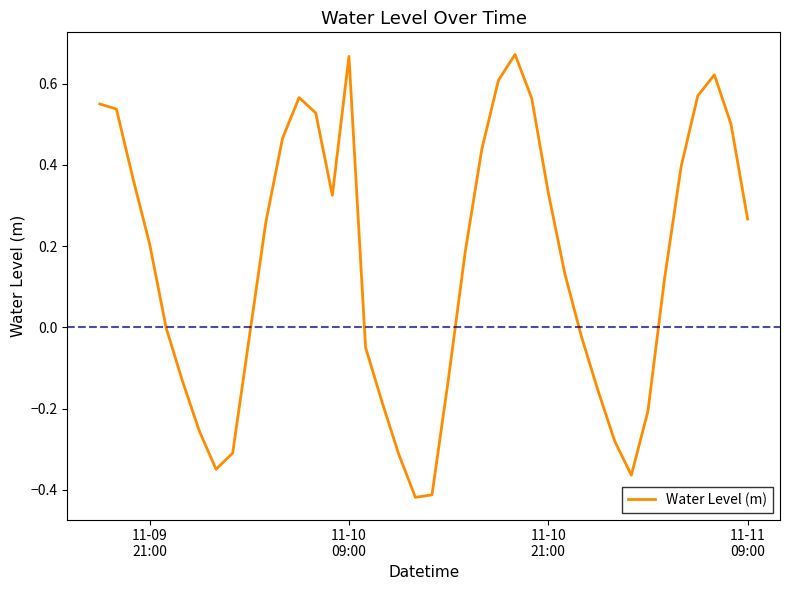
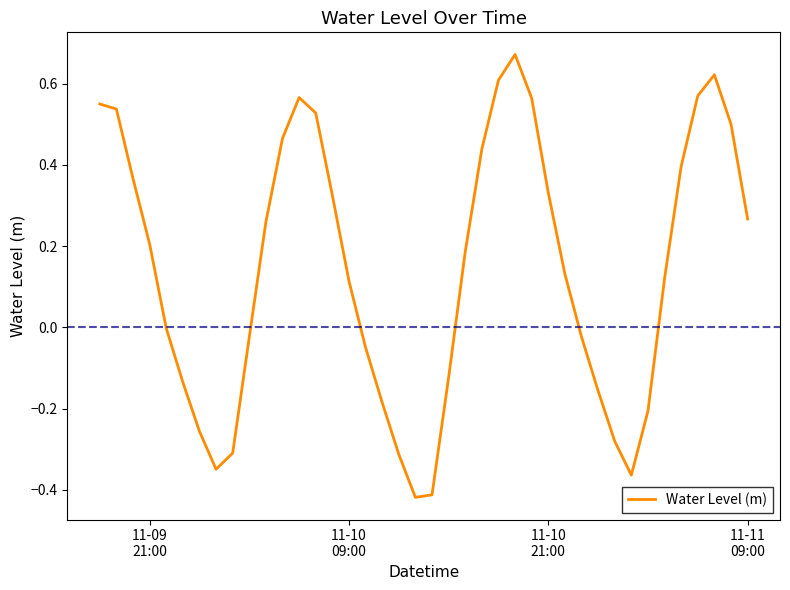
  {
    "11-09 21:00": 0.21,
-   "11-10 09:00": 0.67,
+   "11-10 09:00": 0.11,
    "11-10 21:00": 0.33,
    "11-11 09:00": 0.27
  }
